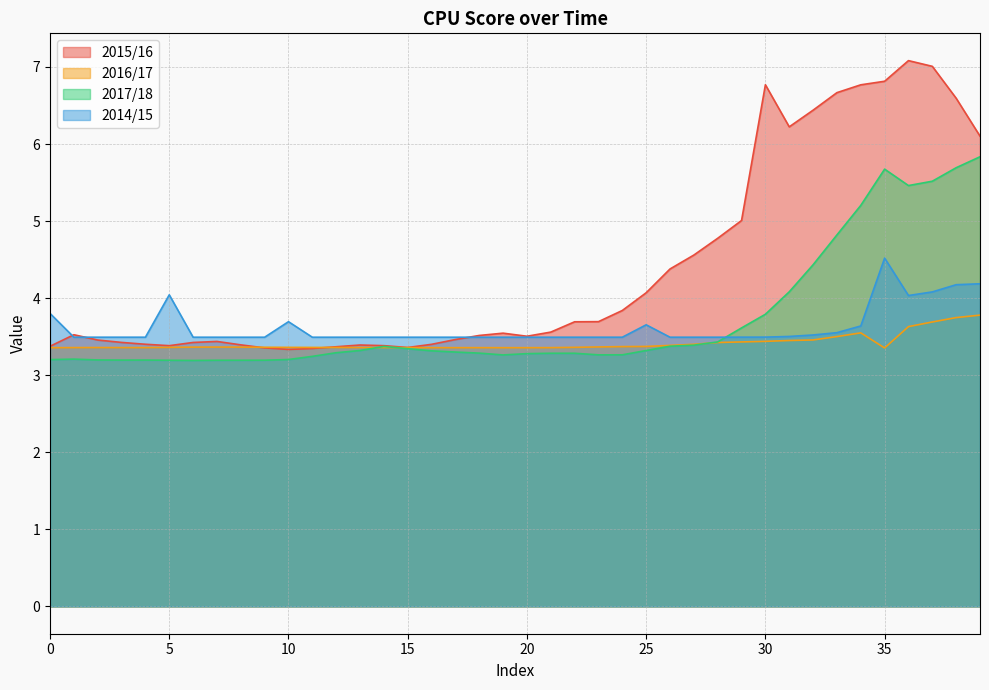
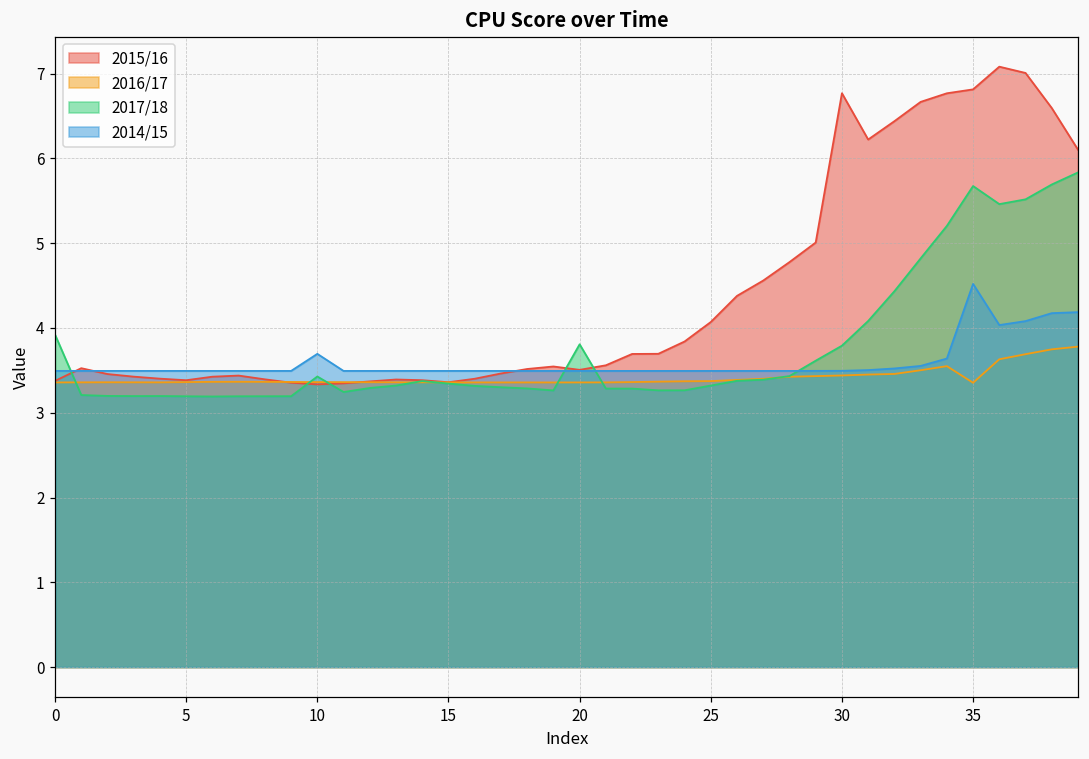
  {
    "2015/16": {
      "25": 4.1,
      "30": 6.8,
      "35": 6.8
    },
    "2016/17": {
      "20": 3.4,
      "25": 3.4,
      "30": 3.4,
      "35": 3.4
    },
    "2017/18": {
-     "0": 3.2,
+     "0": 3.9,
      "5": 3.2,
-     "10": 3.2,
-     "20": 3.3,
+     "10": 3.4,
+     "20": 3.8,
      "25": 3.3,
      "30": 3.8,
      "35": 5.7
    },
    "2014/15": {
-     "0": 3.8,
-     "5": 4.0,
+     "0": 3.5,
+     "5": 3.5,
      "10": 3.7,
      "15": 3.5,
-     "25": 3.7,
+     "25": 3.5,
      "30": 3.5,
      "35": 4.5
    }
  }
